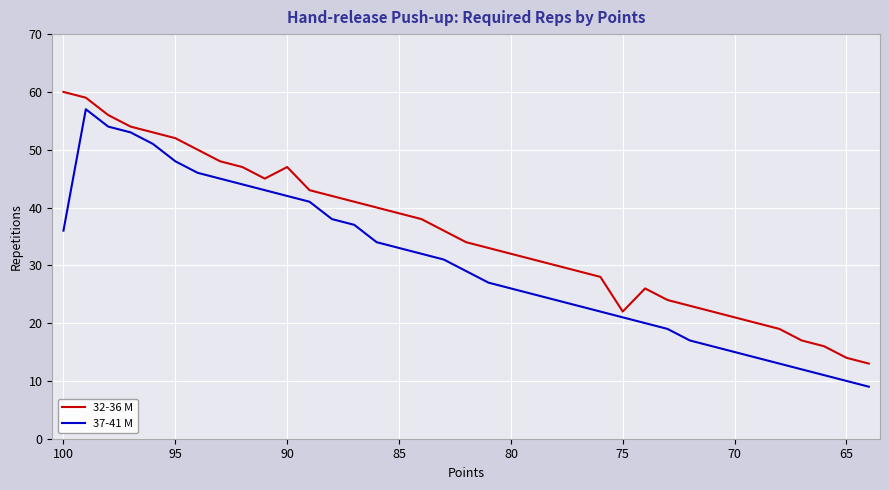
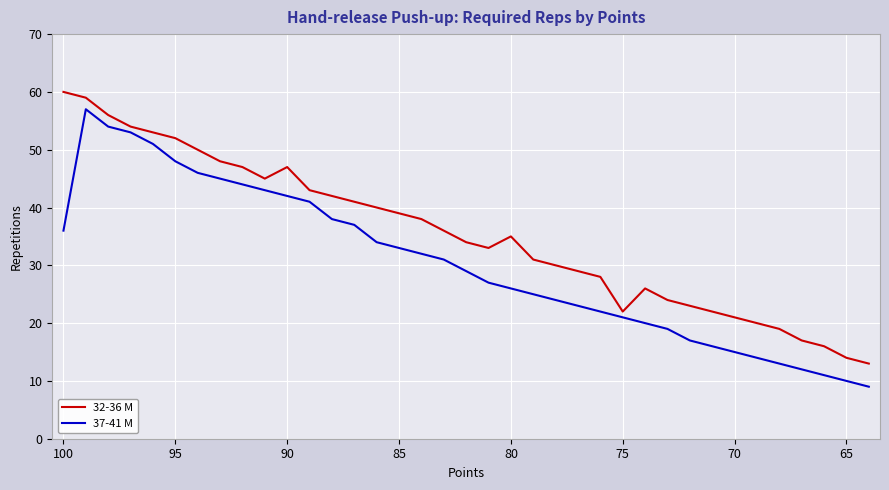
  {
    "32-36 M": {
      "100": 60,
      "95": 52,
      "90": 47,
      "85": 39,
-     "80": 32,
+     "80": 35,
      "75": 22,
      "70": 21,
      "65": 14
    },
    "37-41 M": {
      "100": 36,
      "95": 48,
      "90": 42,
      "85": 33,
      "80": 26,
      "75": 21,
      "70": 15,
      "65": 10
    }
  }
